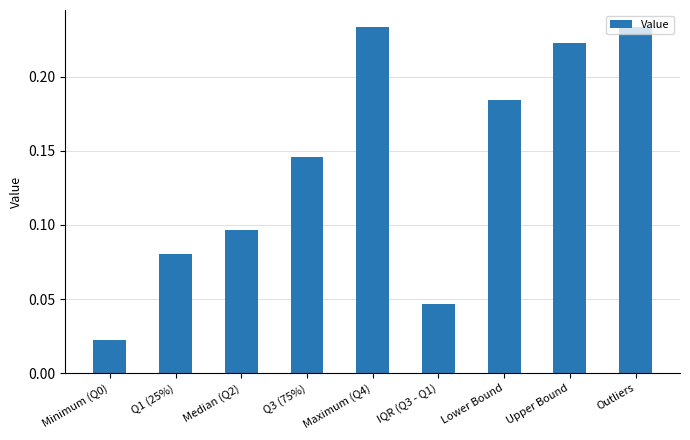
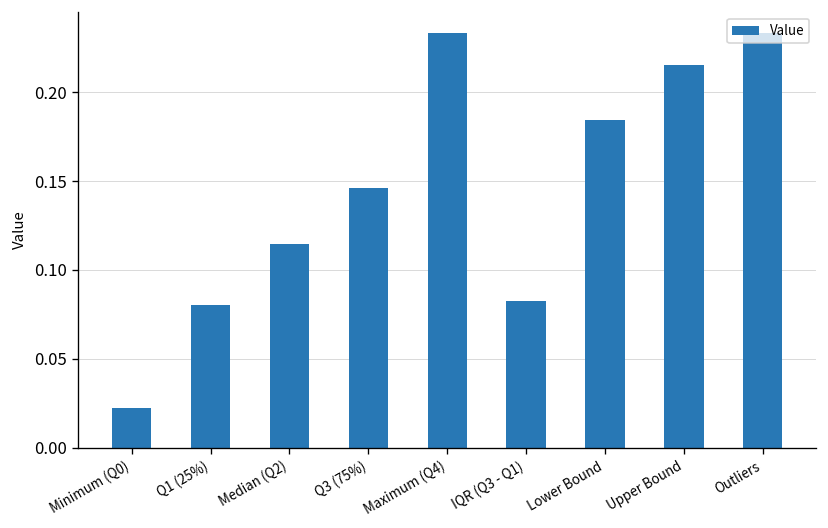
  {
    "Minimum (Q0)": 0.023,
    "Q1 (25%)": 0.081,
-   "Median (Q2)": 0.097,
+   "Median (Q2)": 0.115,
    "Q3 (75%)": 0.146,
    "Maximum (Q4)": 0.233,
-   "IQR (Q3 - Q1)": 0.046,
+   "IQR (Q3 - Q1)": 0.083,
    "Lower Bound": 0.184,
-   "Upper Bound": 0.223
+   "Upper Bound": 0.216
  }
